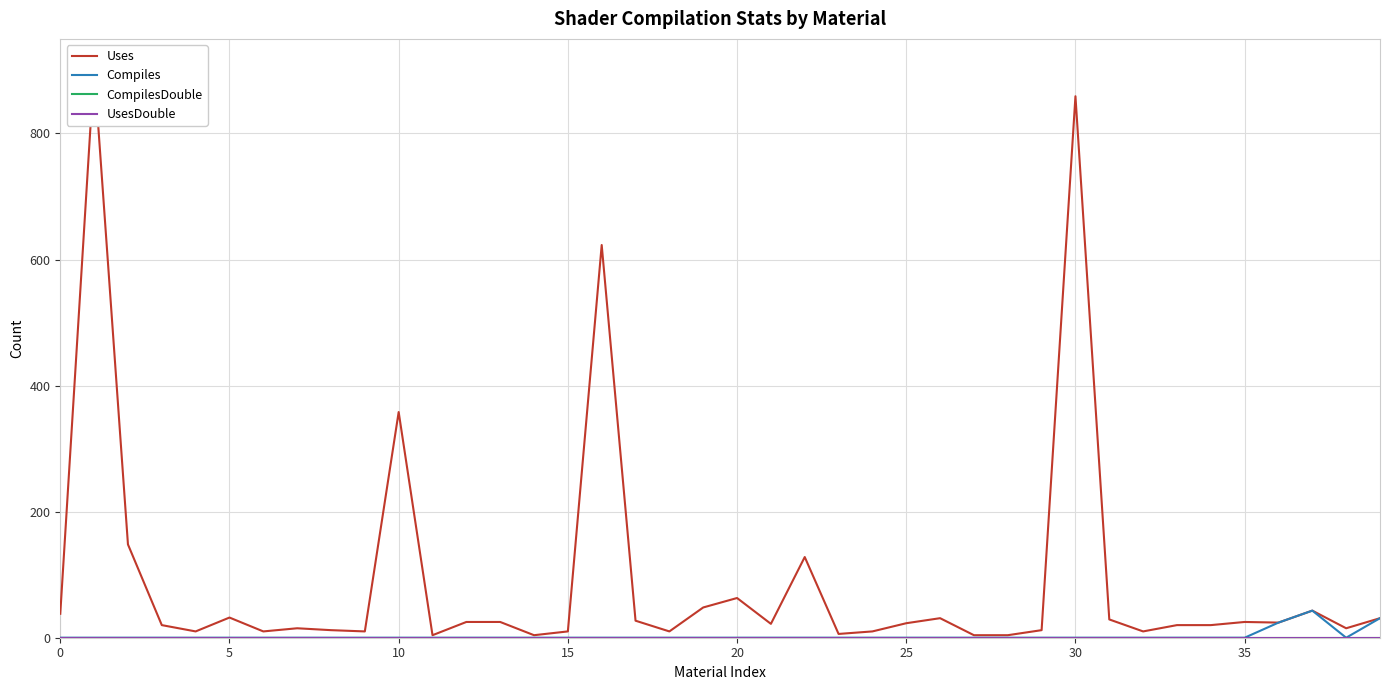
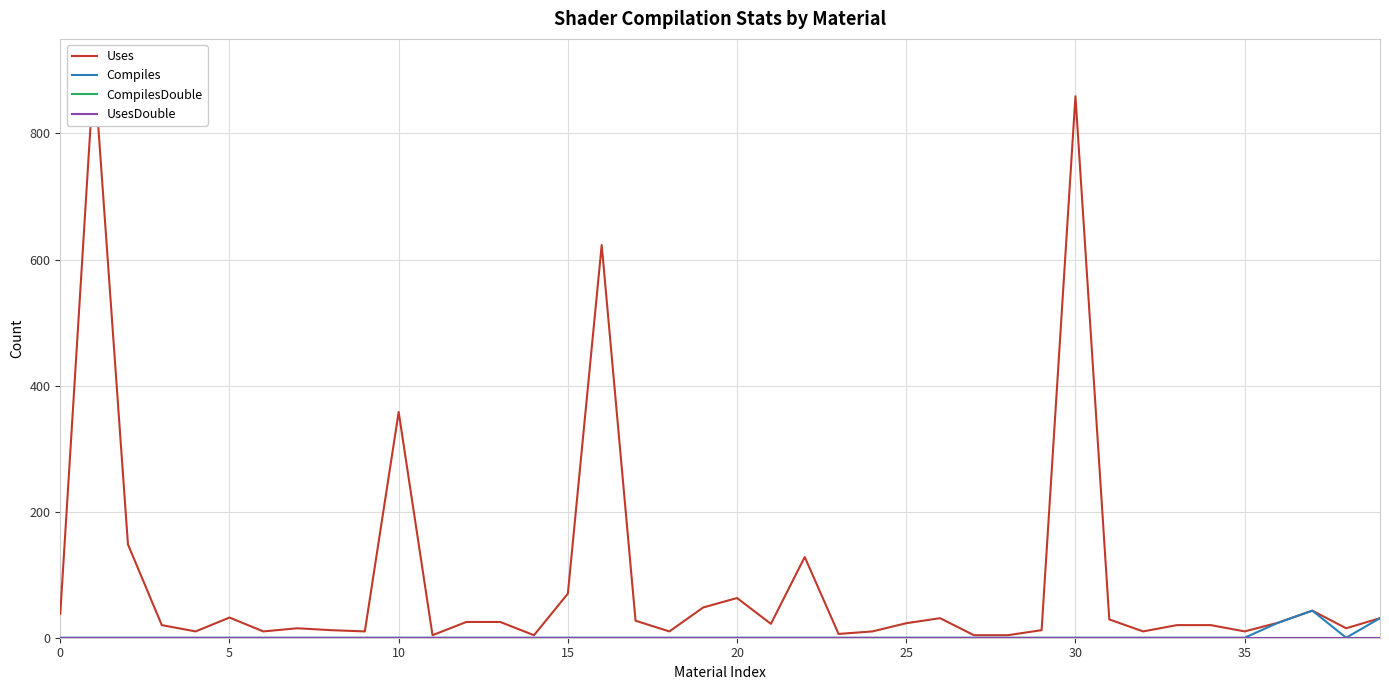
  {
    "Uses": {
      "0": 40,
      "5": 30,
      "10": 360,
-     "15": 10,
+     "15": 70,
      "20": 60,
      "25": 20,
      "30": 860,
-     "35": 30
+     "35": 10
    }
  }
